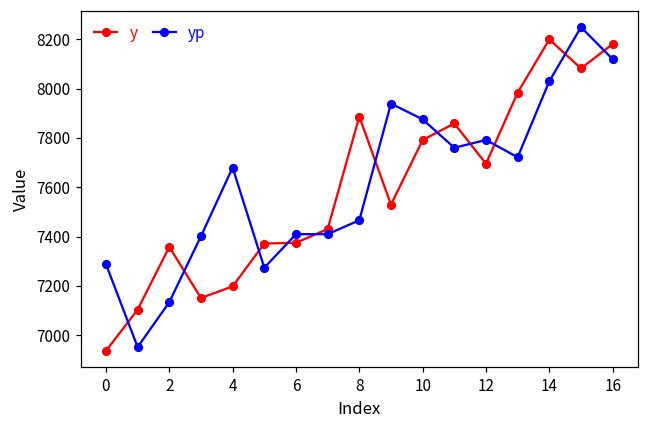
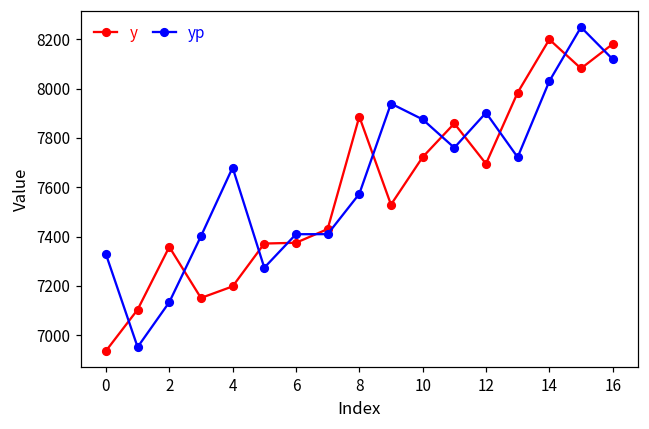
  {
    "y": {
      "0": 6940,
      "2": 7360,
      "4": 7200,
      "6": 7370,
      "8": 7890,
-     "10": 7790,
+     "10": 7720,
      "12": 7700,
      "14": 8200,
      "16": 8180
    },
    "yp": {
-     "0": 7290,
+     "0": 7330,
      "2": 7130,
      "4": 7680,
      "6": 7410,
-     "8": 7470,
+     "8": 7570,
      "10": 7880,
-     "12": 7790,
+     "12": 7900,
      "14": 8030,
      "16": 8120
    }
  }
